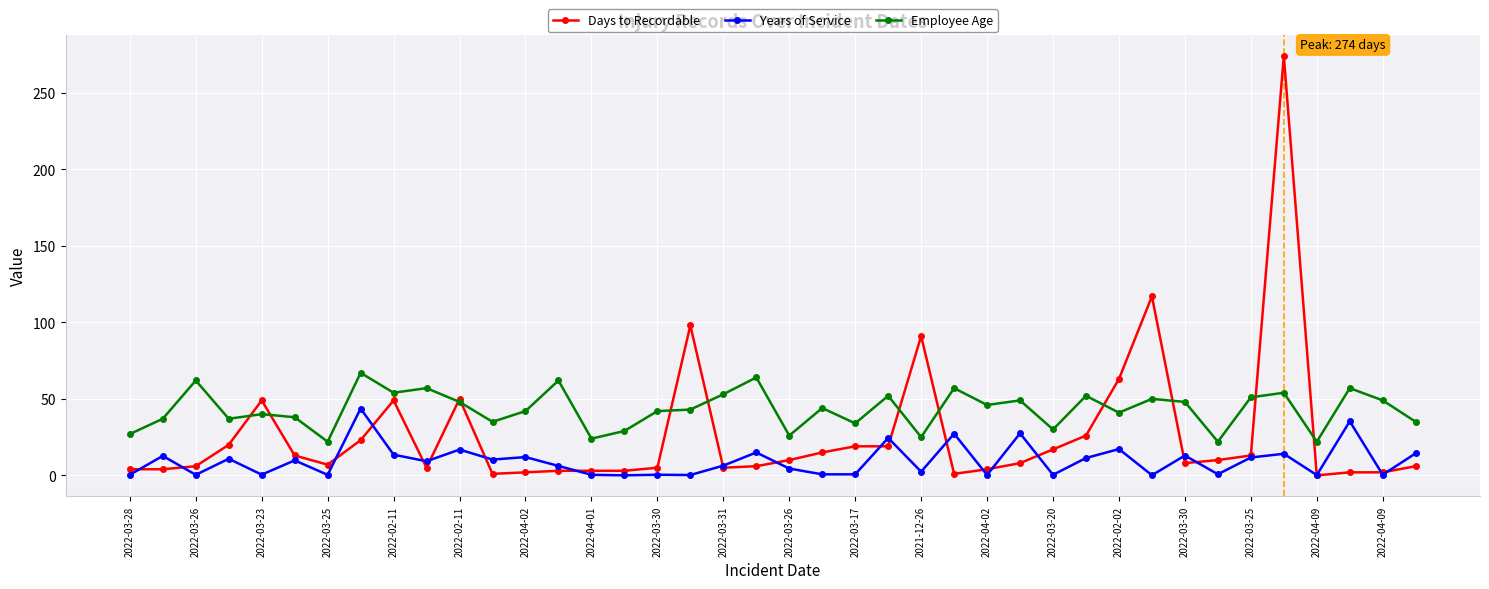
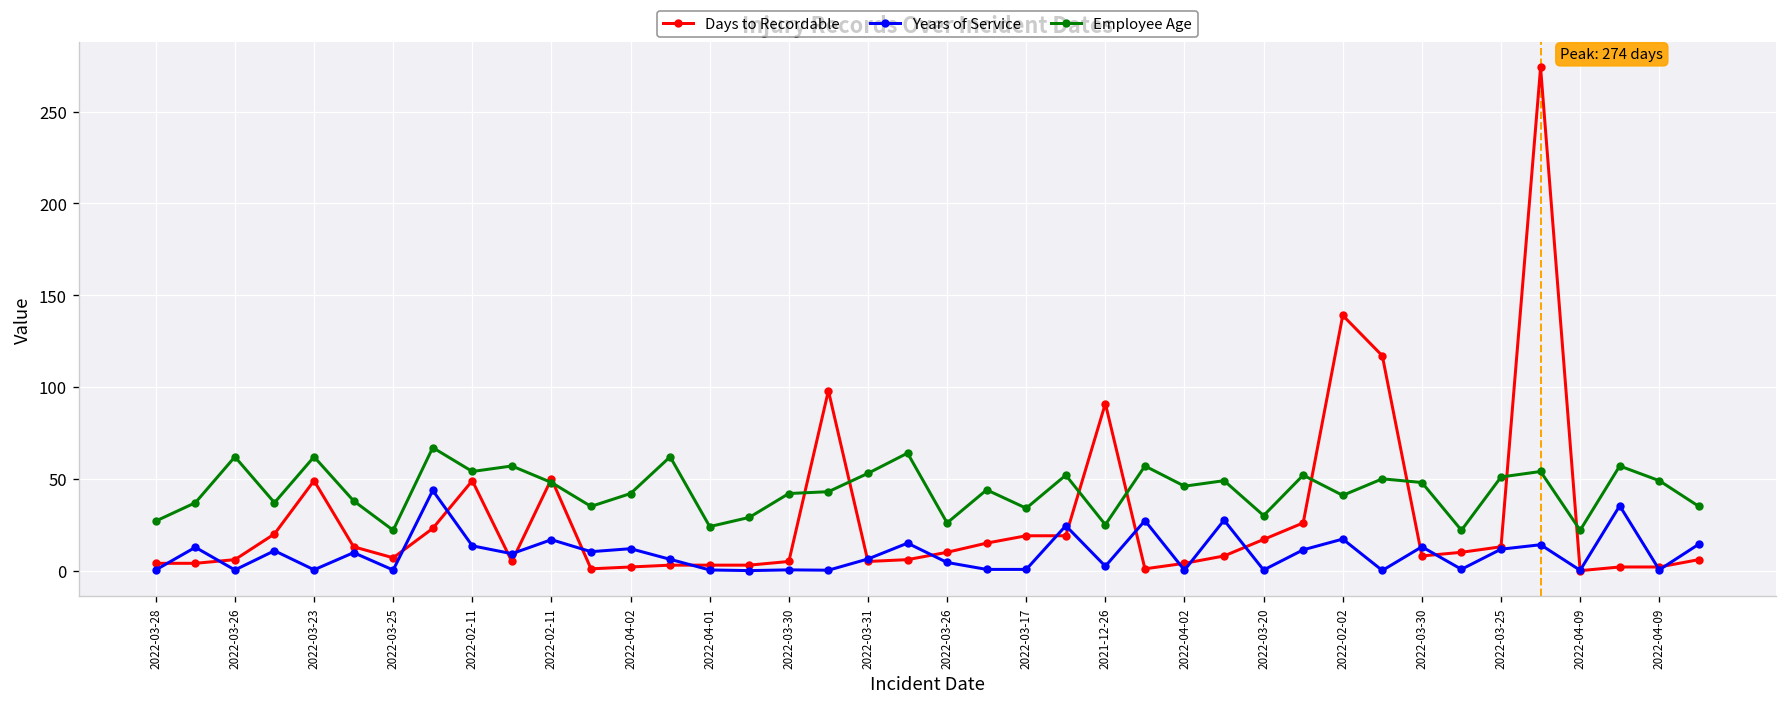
  {
    "Days to Recordable": {
      "2022-03-23": 49,
      "2021-12-26": 91,
      "2022-03-20": 17,
-     "2022-02-02": 63
+     "2022-02-02": 139
    },
    "Years of Service": {
      "2022-03-23": 0,
      "2021-12-26": 2,
      "2022-03-20": 0,
      "2022-02-02": 17
    },
    "Employee Age": {
-     "2022-03-23": 40,
+     "2022-03-23": 62,
      "2022-03-31": 53,
      "2021-12-26": 25,
      "2022-03-20": 30,
      "2022-02-02": 41
    }
  }
